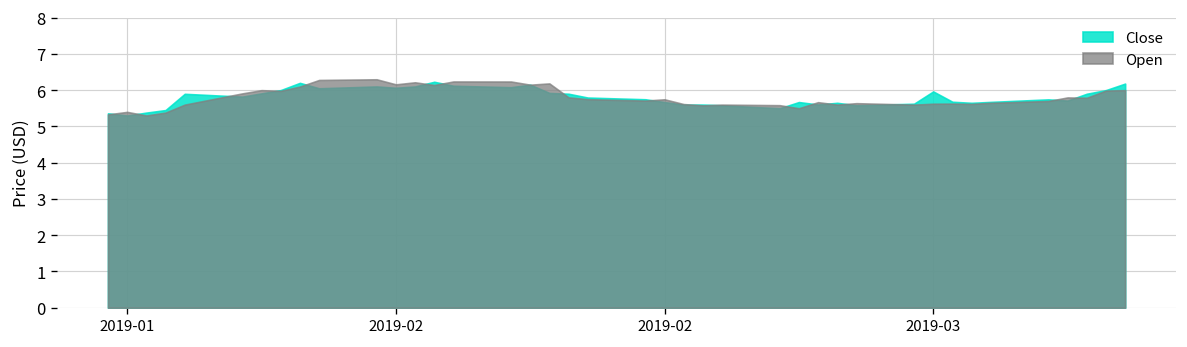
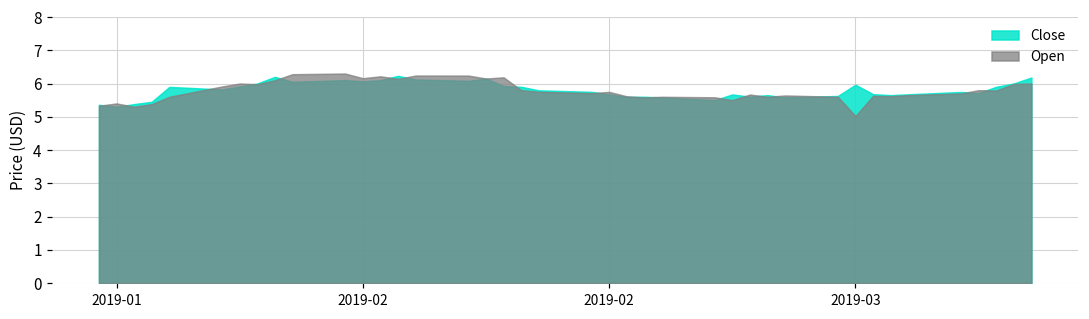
  {
    "Close": {
      "2019-01": 5.3,
      "2019-03": 6.0
    },
    "Open": {
      "2019-01": 5.4,
-     "2019-03": 5.6
+     "2019-03": 5.0
    }
  }
